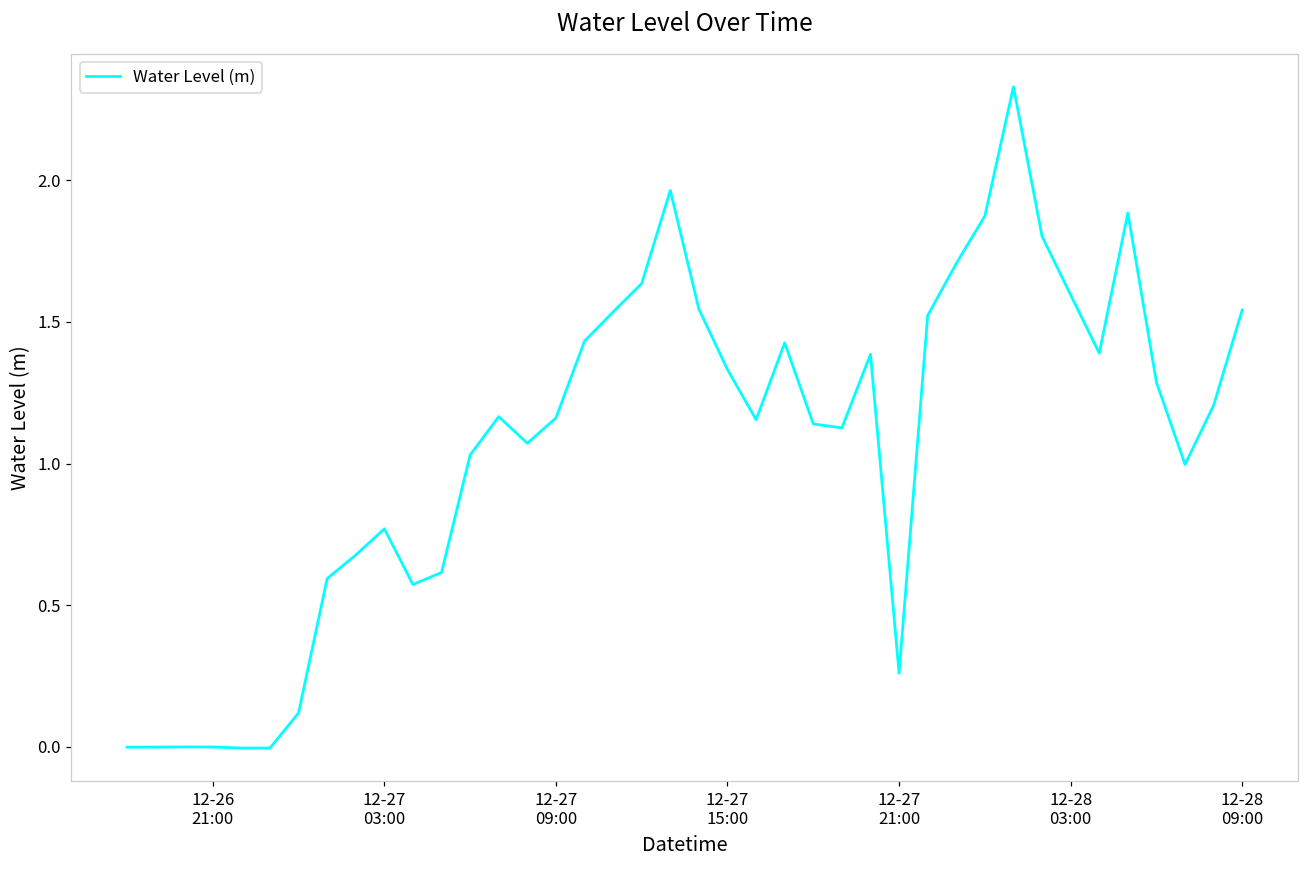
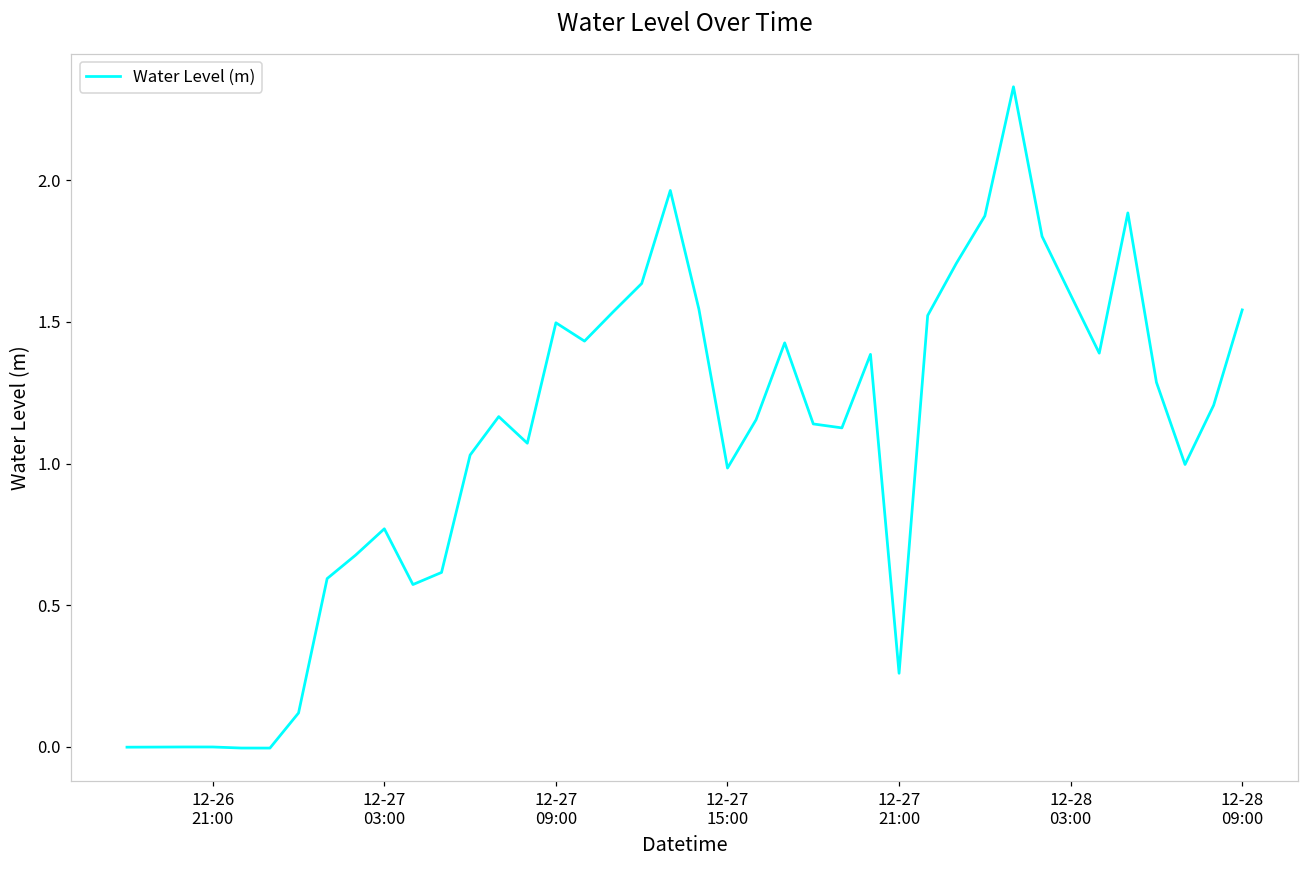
  {
    "12-26 21:00": 0.00,
    "12-27 03:00": 0.77,
-   "12-27 09:00": 1.16,
-   "12-27 15:00": 1.33,
+   "12-27 09:00": 1.50,
+   "12-27 15:00": 0.98,
    "12-27 21:00": 0.26,
    "12-28 03:00": 1.60,
    "12-28 09:00": 1.54
  }
